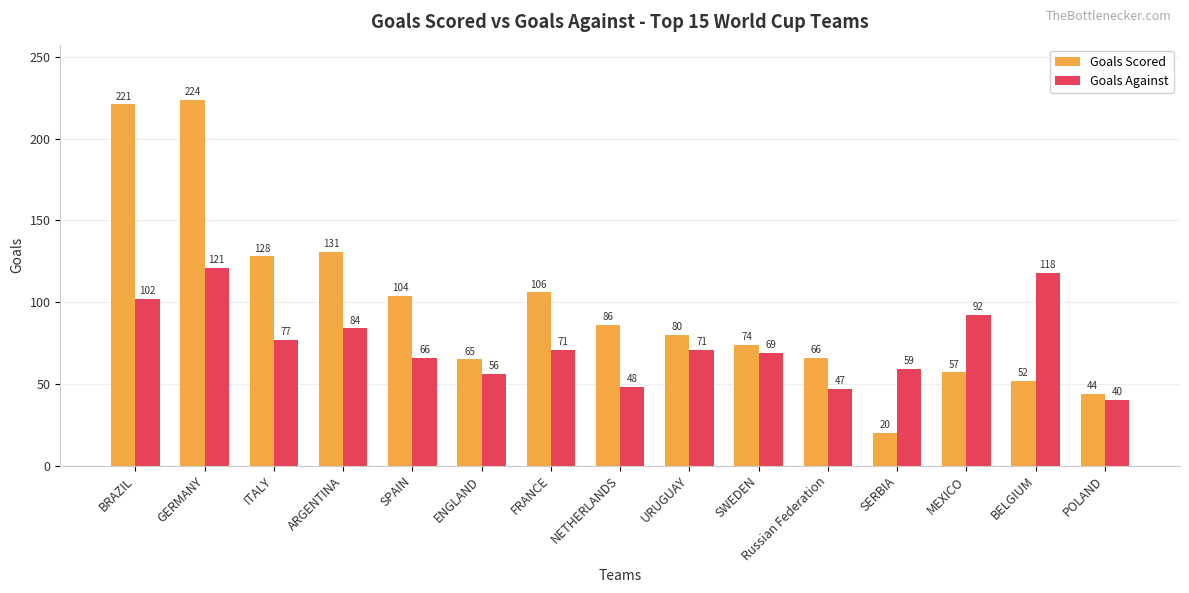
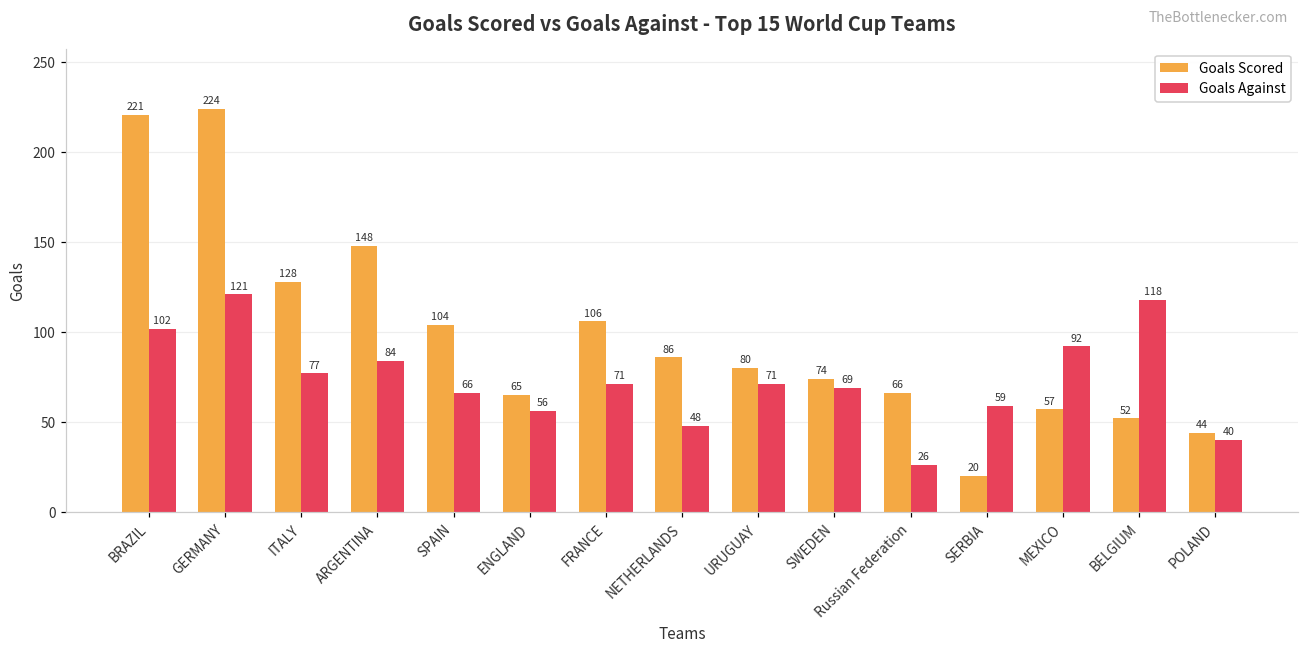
  {
    "Goals Scored": {
      "BRAZIL": 221,
      "GERMANY": 224,
      "ITALY": 128,
-     "ARGENTINA": 131,
+     "ARGENTINA": 148,
      "SPAIN": 104,
      "ENGLAND": 65,
      "FRANCE": 106,
      "NETHERLANDS": 86,
      "URUGUAY": 80,
      "SWEDEN": 74,
      "Russian Federation": 66,
      "SERBIA": 20,
      "MEXICO": 57,
      "BELGIUM": 52,
      "POLAND": 44
    },
    "Goals Against": {
      "BRAZIL": 102,
      "GERMANY": 121,
      "ITALY": 77,
      "ARGENTINA": 84,
      "SPAIN": 66,
      "ENGLAND": 56,
      "FRANCE": 71,
      "NETHERLANDS": 48,
      "URUGUAY": 71,
      "SWEDEN": 69,
-     "Russian Federation": 47,
+     "Russian Federation": 26,
      "SERBIA": 59,
      "MEXICO": 92,
      "BELGIUM": 118,
      "POLAND": 40
    }
  }
